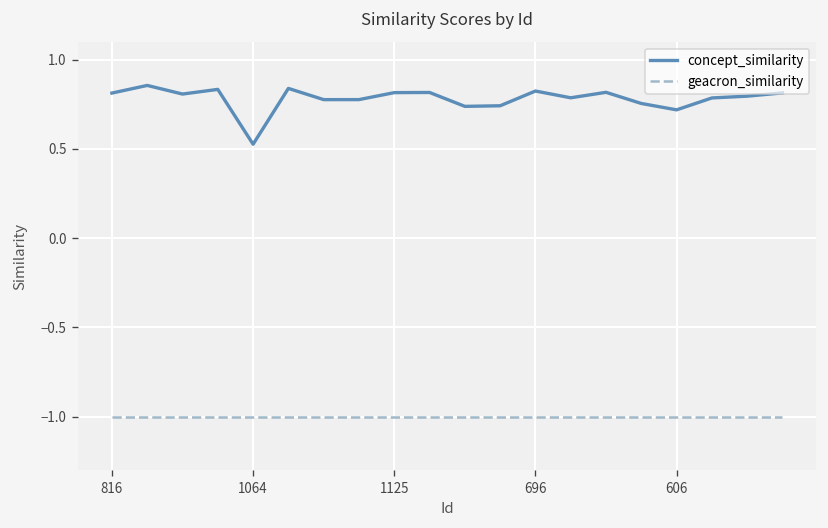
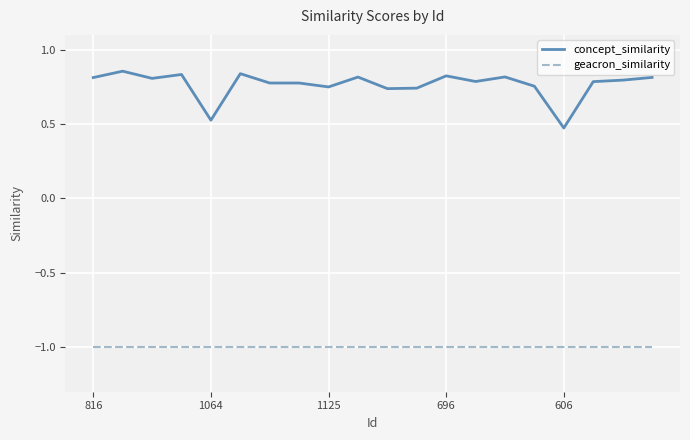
  {
    "concept_similarity": {
      "816": 0.81,
      "1064": 0.53,
-     "1125": 0.82,
+     "1125": 0.75,
      "696": 0.82,
-     "606": 0.72
+     "606": 0.47
    },
    "geacron_similarity": {
      "816": -1.00,
      "1064": -1.00,
      "1125": -1.00,
      "696": -1.00,
      "606": -1.00
    }
  }
